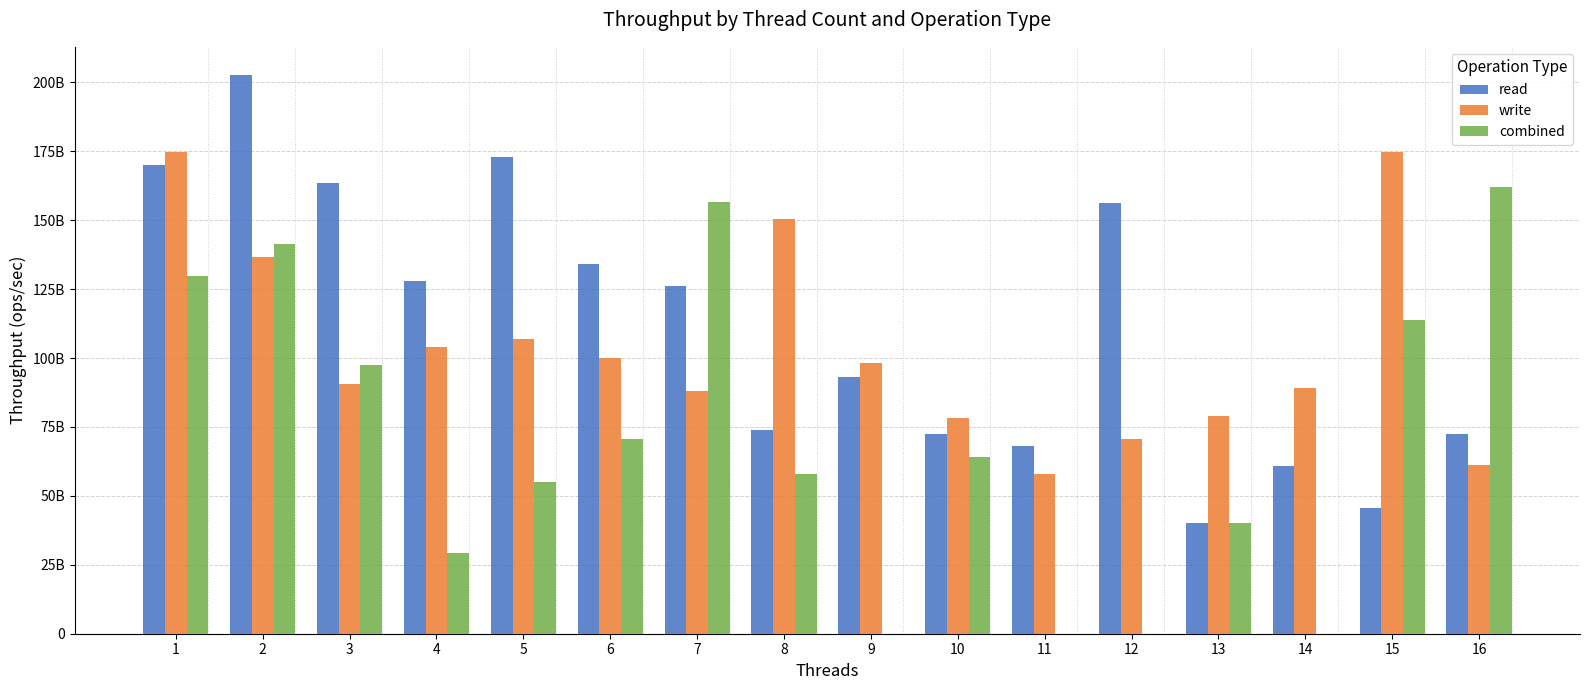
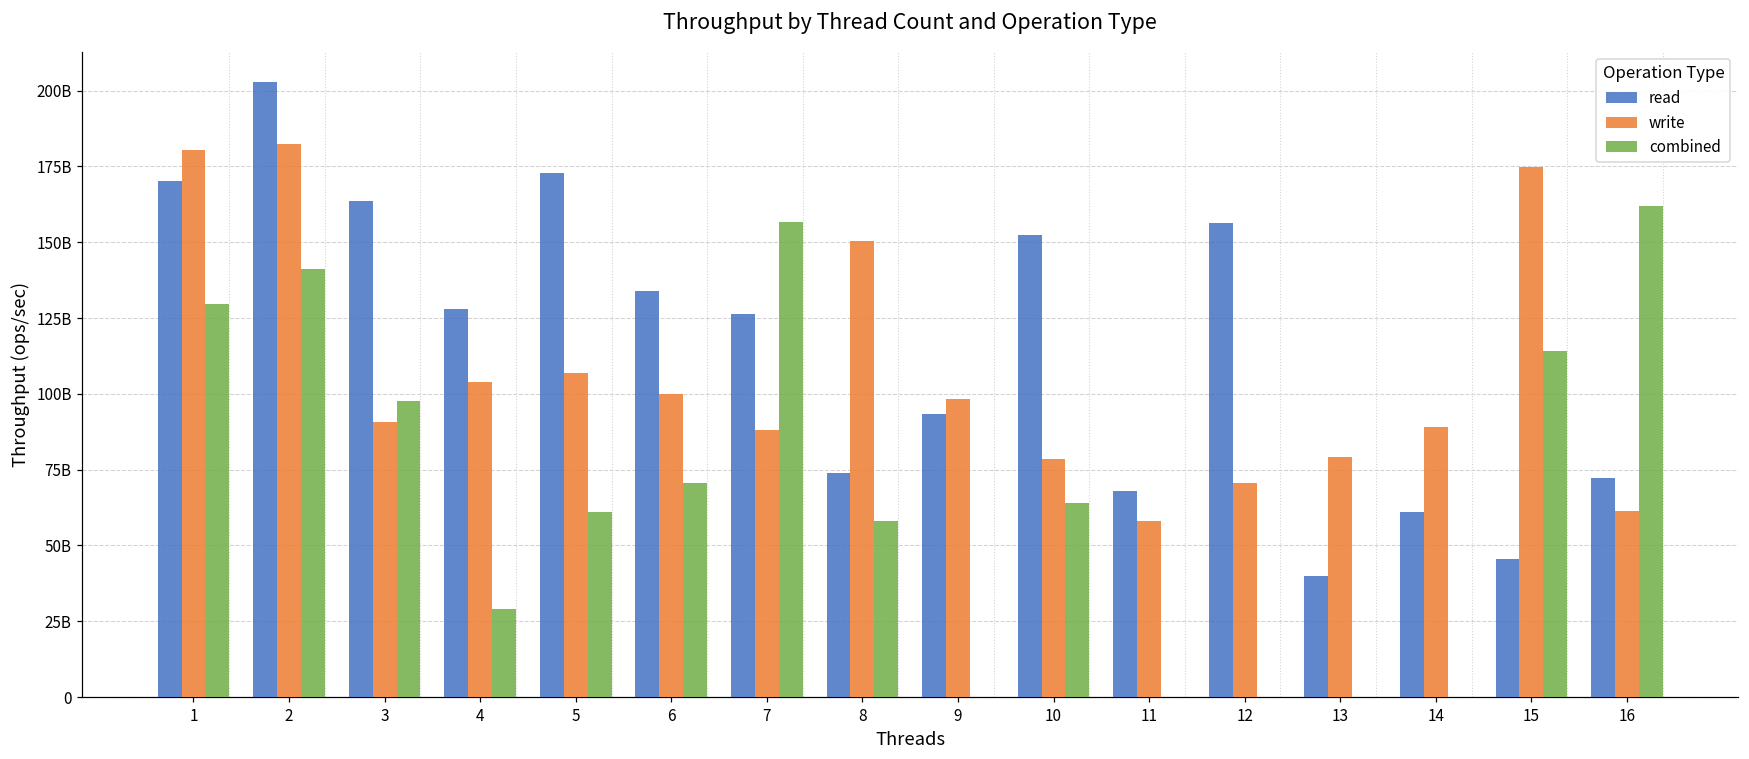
  {
    "read": {
      "1": 170000000000,
      "2": 203000000000,
      "3": 164000000000,
      "4": 128000000000,
      "5": 173000000000,
      "6": 134000000000,
      "7": 126000000000,
      "8": 74000000000,
      "9": 93000000000,
-     "10": 72000000000,
+     "10": 152000000000,
      "11": 68000000000,
      "12": 156000000000,
      "13": 40000000000,
      "14": 61000000000,
      "15": 46000000000,
      "16": 72000000000
    },
    "write": {
-     "1": 175000000000,
-     "2": 137000000000,
+     "1": 180000000000,
+     "2": 182000000000,
      "3": 91000000000,
      "4": 104000000000,
      "5": 107000000000,
      "6": 100000000000,
      "7": 88000000000,
      "8": 150000000000,
      "9": 98000000000,
      "10": 78000000000,
      "11": 58000000000,
      "12": 71000000000,
      "13": 79000000000,
      "14": 89000000000,
      "15": 175000000000,
      "16": 61000000000
    },
    "combined": {
      "1": 130000000000,
      "2": 141000000000,
      "3": 97000000000,
      "4": 29000000000,
-     "5": 55000000000,
+     "5": 61000000000,
      "6": 71000000000,
      "7": 157000000000,
      "8": 58000000000,
      "9": 0,
      "10": 64000000000,
      "11": 0,
      "12": 0,
-     "13": 40000000000,
+     "13": 0,
      "14": 0,
      "15": 114000000000,
      "16": 162000000000
    }
  }
